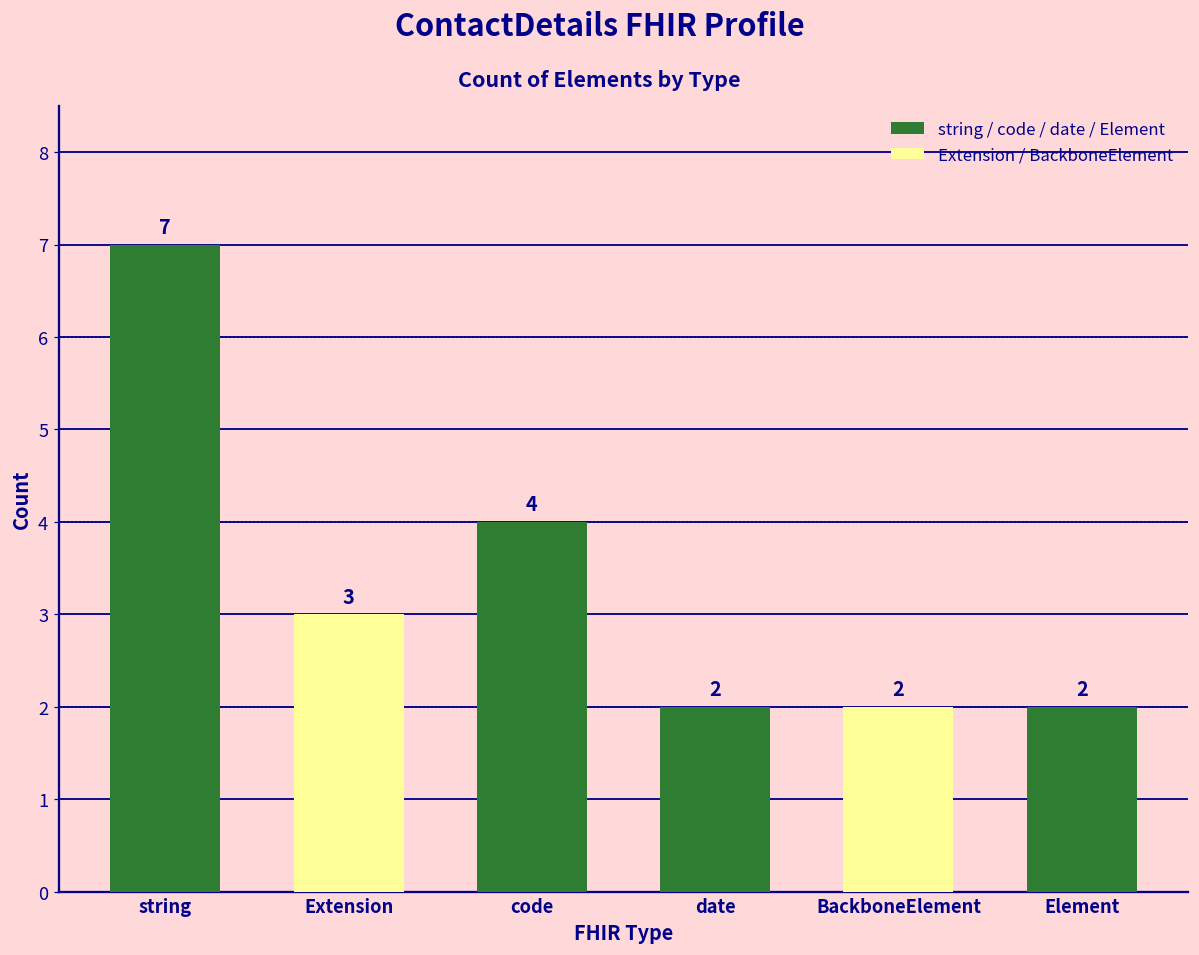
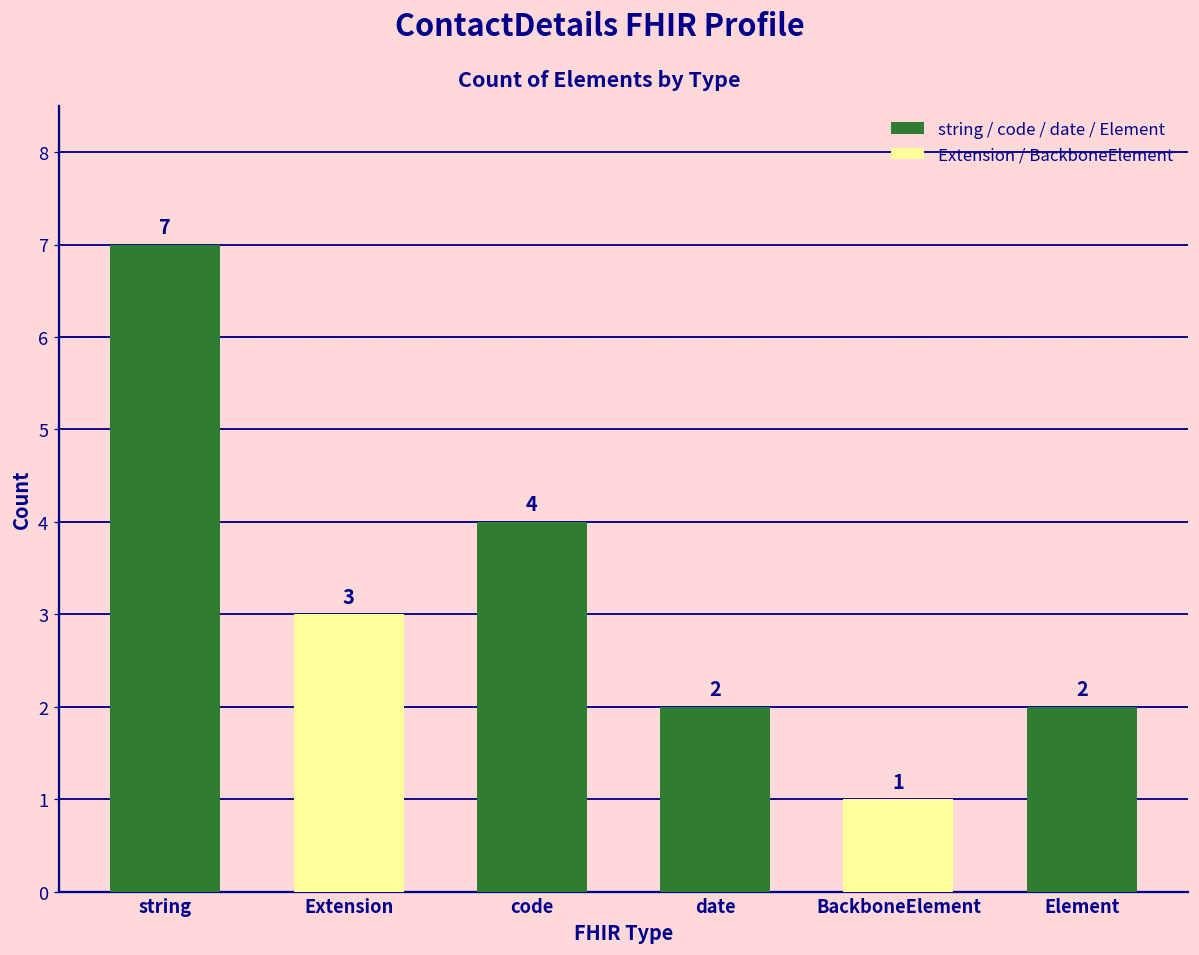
  {
    "string": 7,
    "Extension": 3,
    "code": 4,
    "date": 2,
-   "BackboneElement": 2,
+   "BackboneElement": 1,
    "Element": 2
  }
